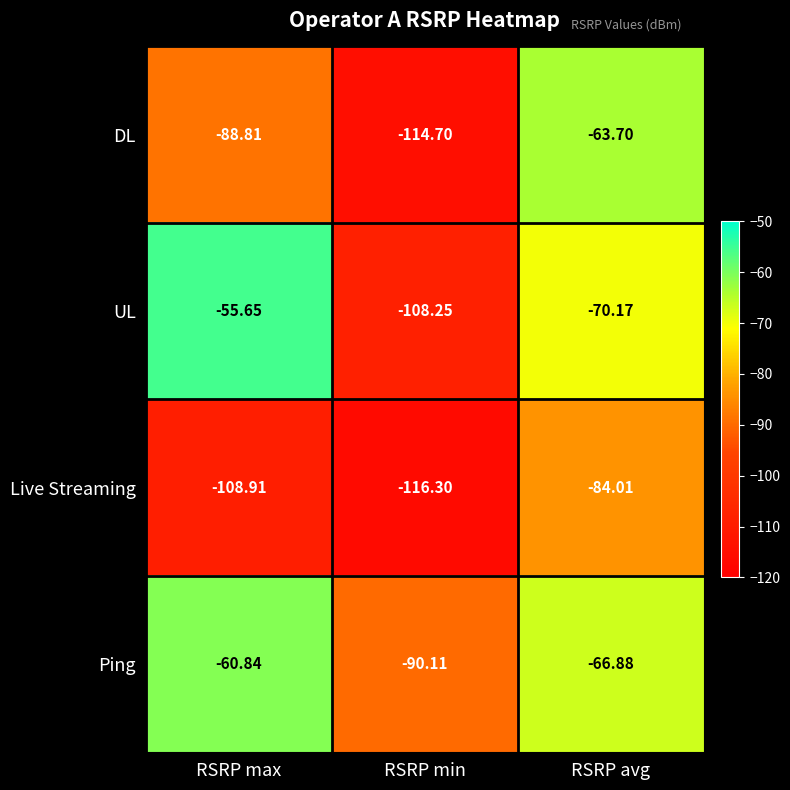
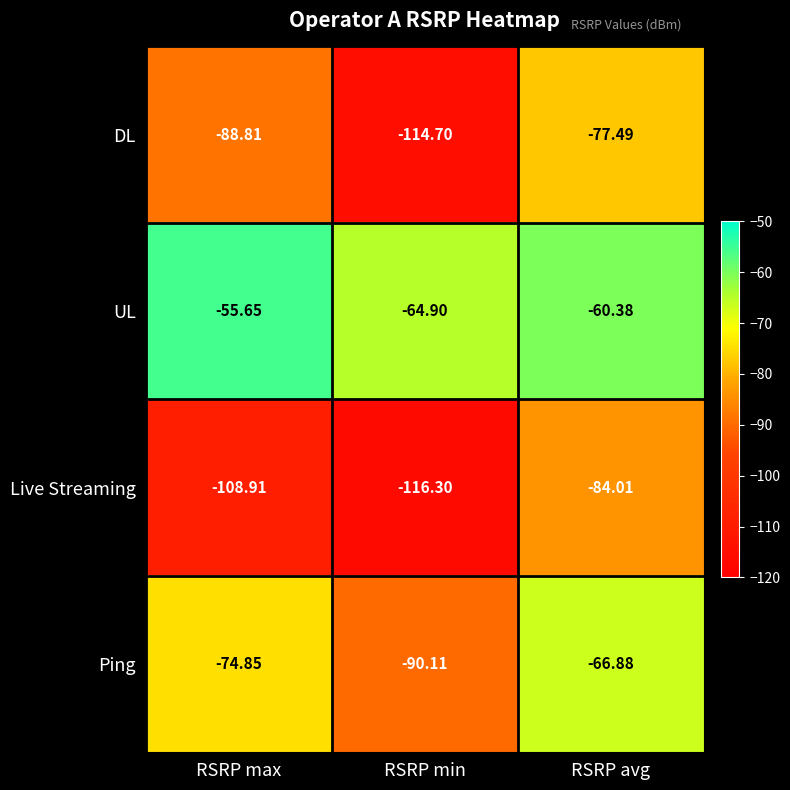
  {
    "DL": {
      "RSRP max": -88.81,
      "RSRP min": -114.70,
-     "RSRP avg": -63.70
+     "RSRP avg": -77.49
    },
    "UL": {
      "RSRP max": -55.65,
-     "RSRP min": -108.25,
-     "RSRP avg": -70.17
+     "RSRP min": -64.90,
+     "RSRP avg": -60.38
    },
    "Live Streaming": {
      "RSRP max": -108.91,
      "RSRP min": -116.30,
      "RSRP avg": -84.01
    },
    "Ping": {
-     "RSRP max": -60.84,
+     "RSRP max": -74.85,
      "RSRP min": -90.11,
      "RSRP avg": -66.88
    }
  }
